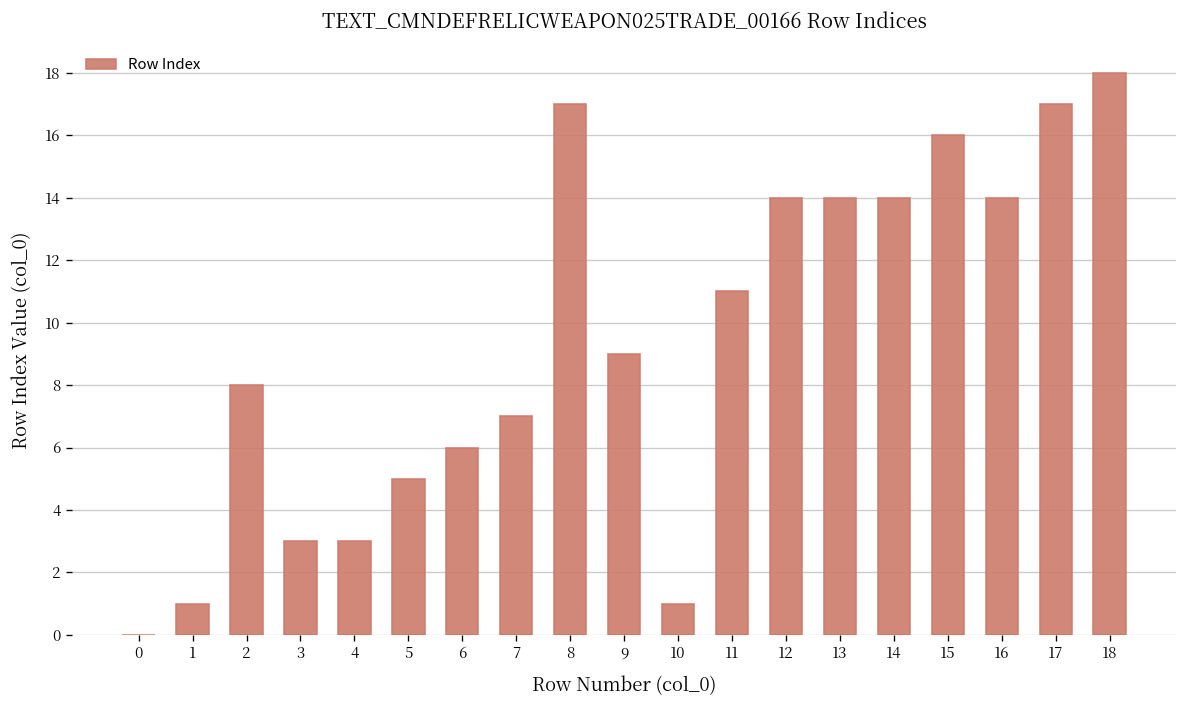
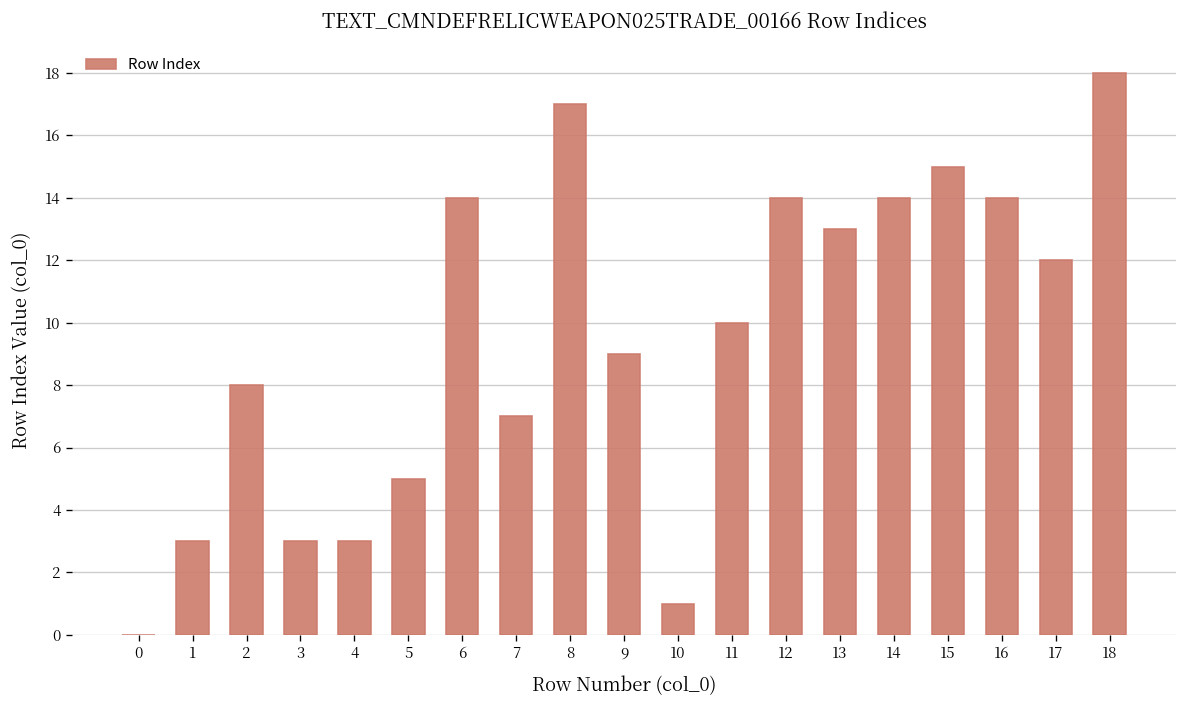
  {
    "0": 0,
-   "1": 1,
+   "1": 3,
    "2": 8,
    "3": 3,
    "4": 3,
    "5": 5,
-   "6": 6,
+   "6": 14,
    "7": 7,
    "8": 17,
    "9": 9,
    "10": 1,
-   "11": 11,
+   "11": 10,
    "12": 14,
-   "13": 14,
+   "13": 13,
    "14": 14,
-   "15": 16,
+   "15": 15,
    "16": 14,
-   "17": 17,
+   "17": 12,
    "18": 18
  }
